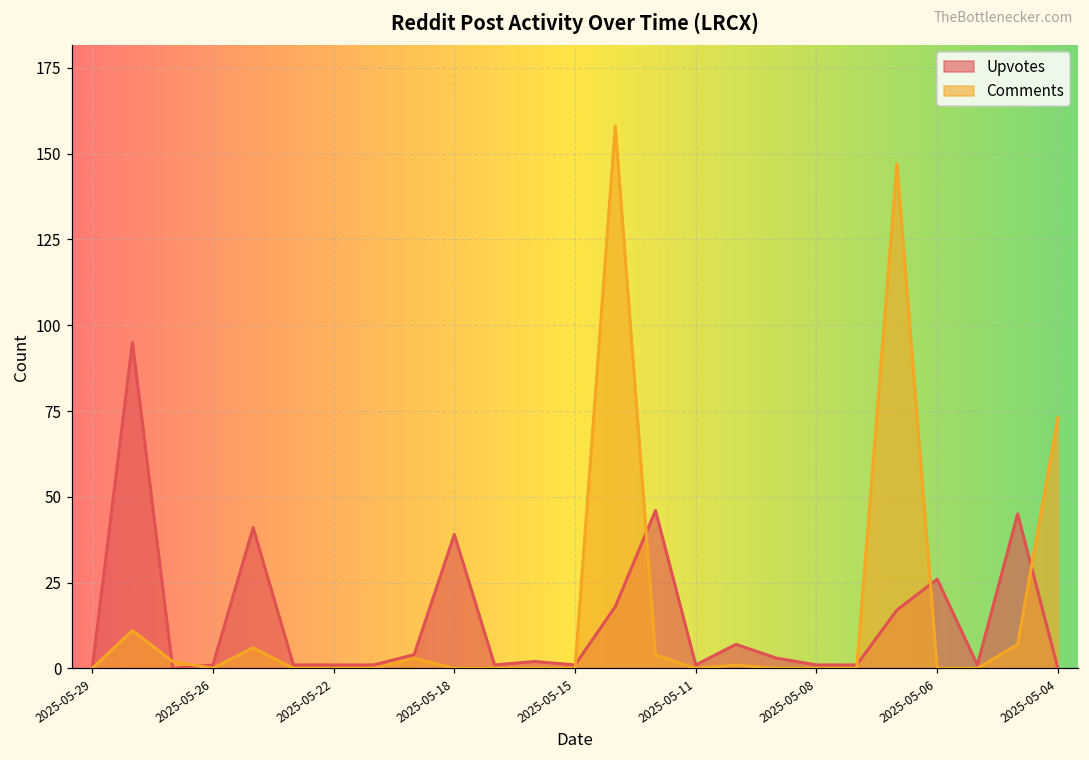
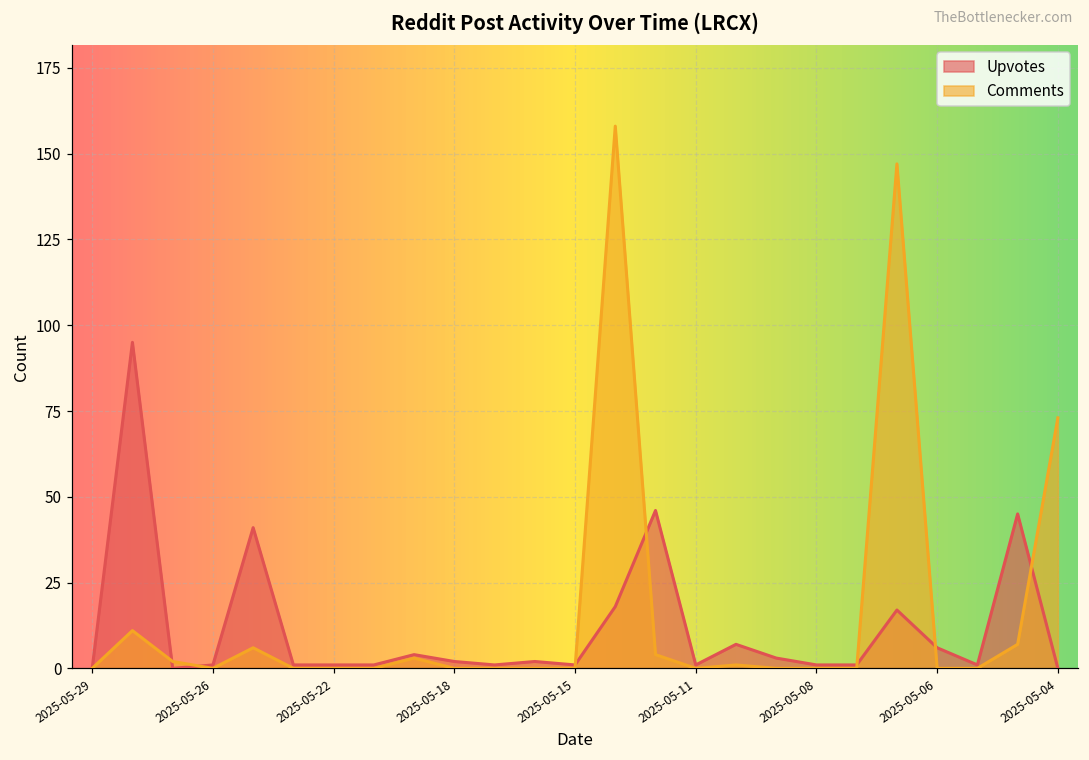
  {
    "Upvotes": {
-     "2025-05-18": 39,
-     "2025-05-06": 26,
+     "2025-05-18": 2,
+     "2025-05-06": 6,
      "2025-05-04": 0
    },
    "Comments": {
      "2025-05-18": 0,
      "2025-05-06": 0,
      "2025-05-04": 73
    }
  }
